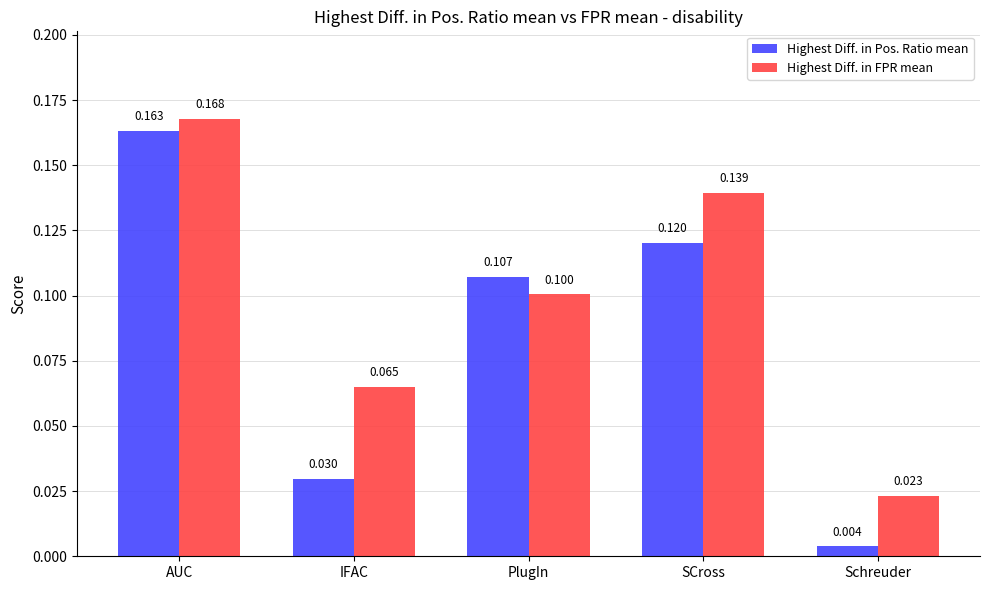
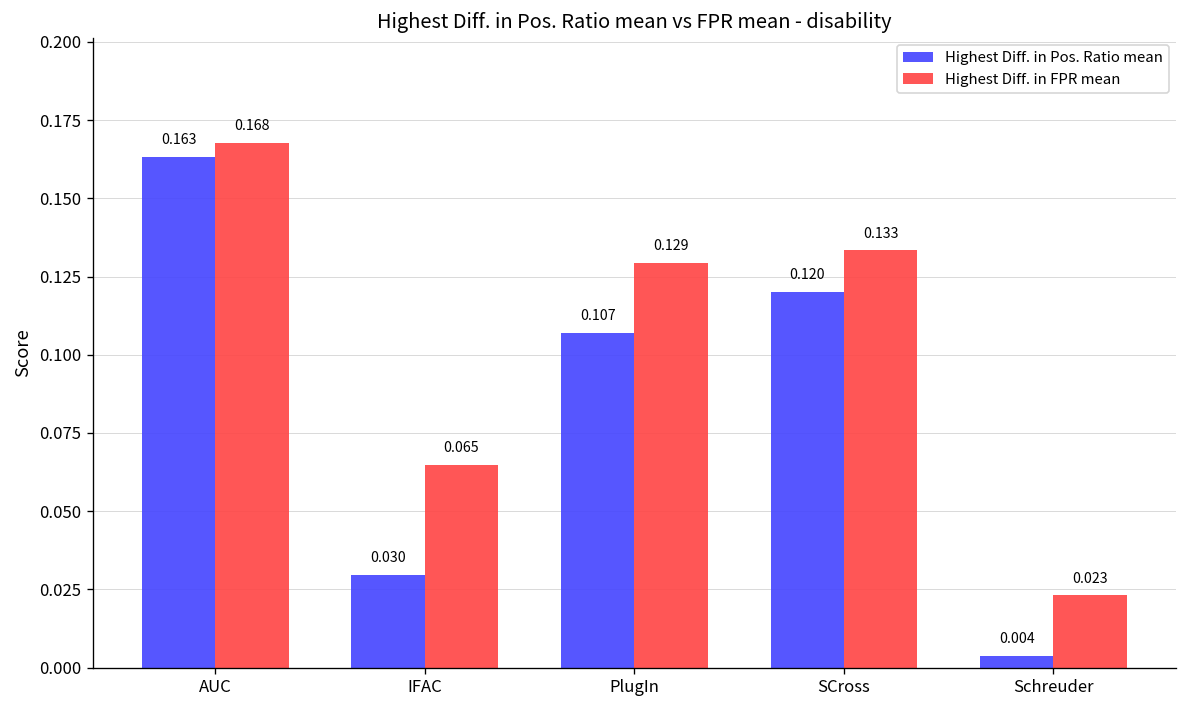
  {
    "Highest Diff. in Pos. Ratio mean": {
      "AUC": 0.163,
      "IFAC": 0.030,
      "PlugIn": 0.107,
      "SCross": 0.120,
      "Schreuder": 0.004
    },
    "Highest Diff. in FPR mean": {
      "AUC": 0.168,
      "IFAC": 0.065,
-     "PlugIn": 0.100,
-     "SCross": 0.139,
+     "PlugIn": 0.129,
+     "SCross": 0.133,
      "Schreuder": 0.023
    }
  }
